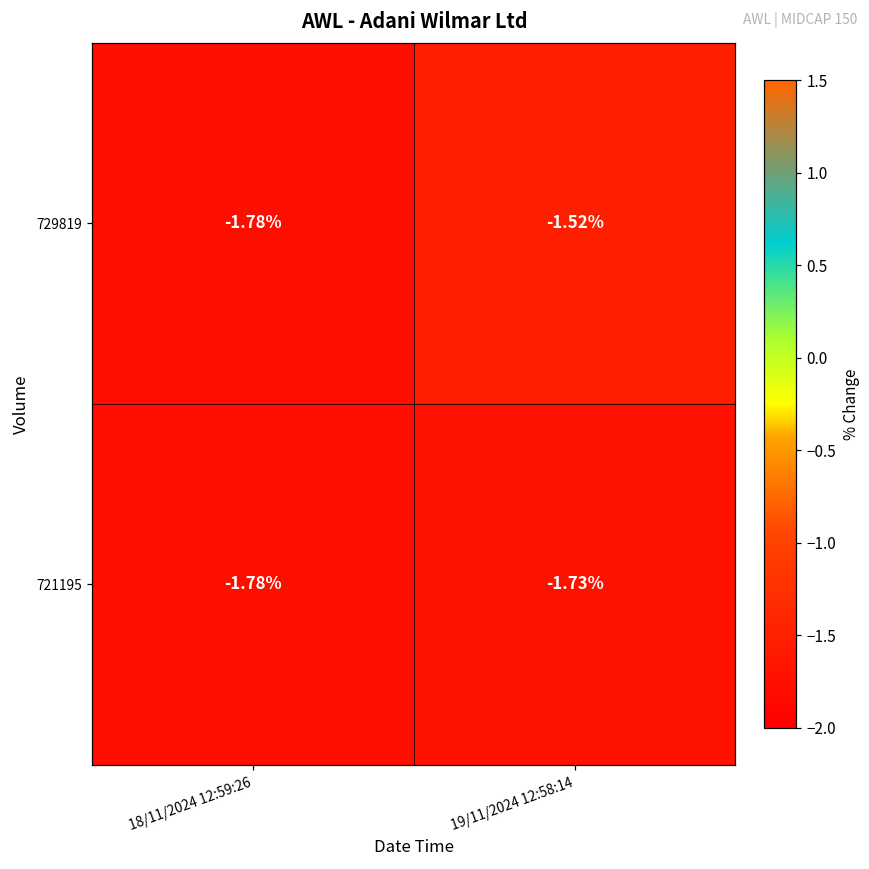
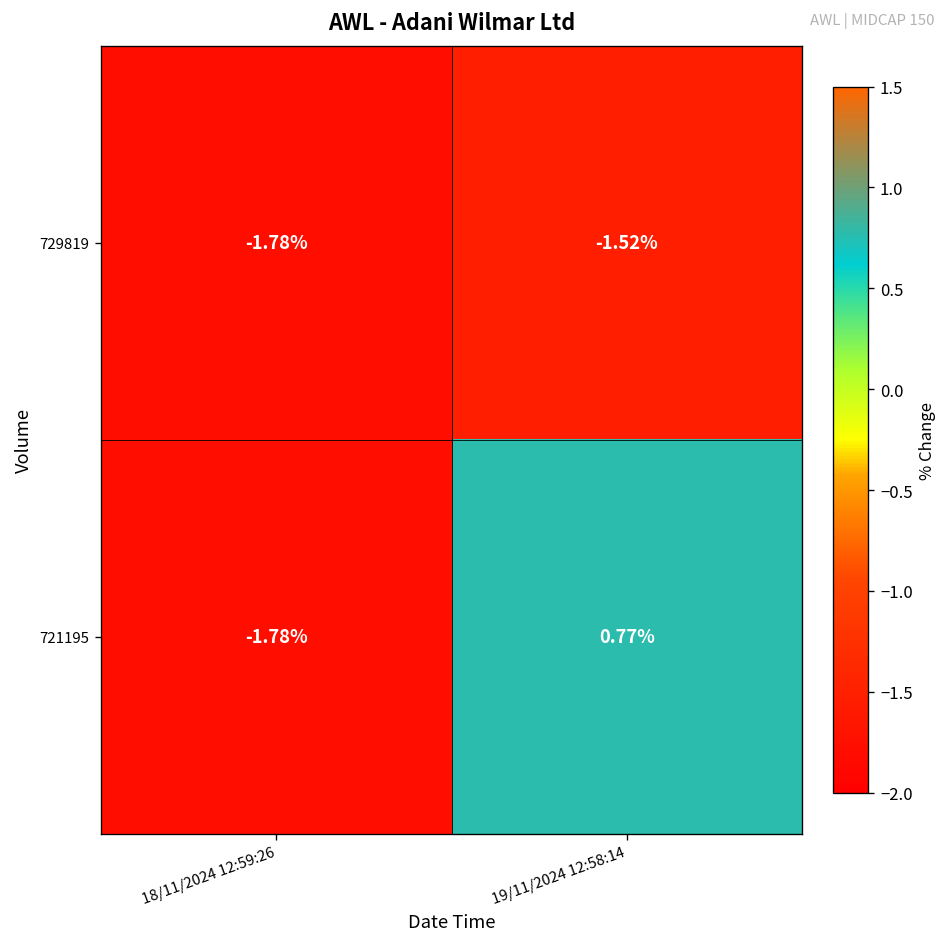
  {
    "729819": {
      "18/11/2024 12:59:26": "-1.78%",
      "19/11/2024 12:58:14": "-1.52%"
    },
    "721195": {
      "18/11/2024 12:59:26": "-1.78%",
-     "19/11/2024 12:58:14": "-1.73%"
+     "19/11/2024 12:58:14": "0.77%"
    }
  }
